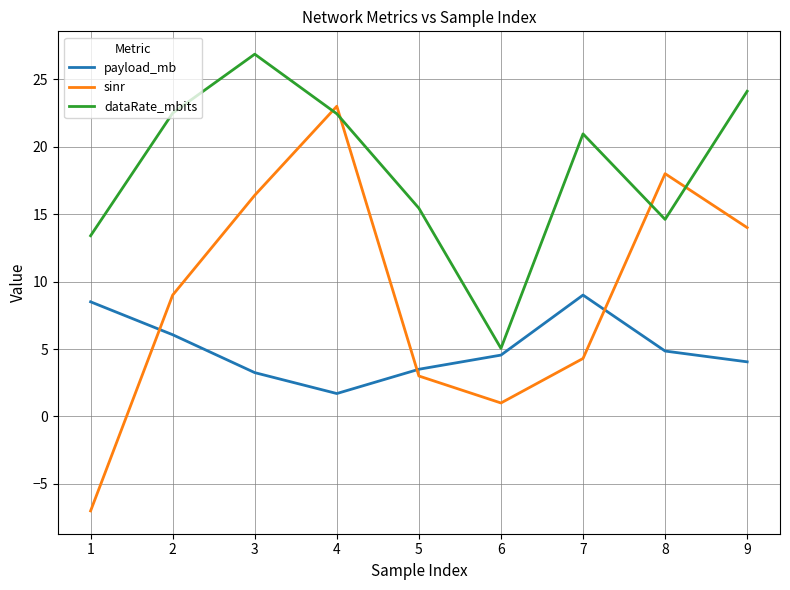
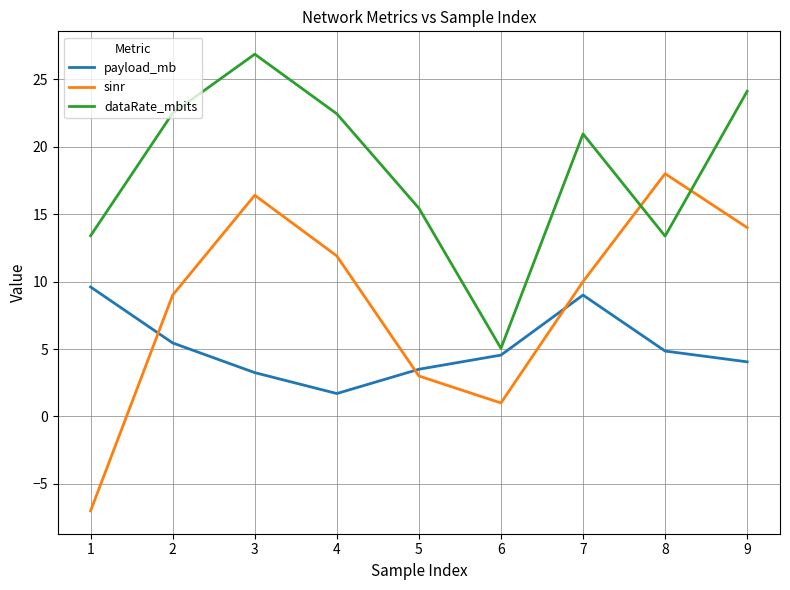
  {
    "payload_mb": {
-     "1": 8.5,
-     "2": 6.1,
+     "1": 9.6,
+     "2": 5.5,
      "3": 3.3,
      "4": 1.7,
      "5": 3.5,
      "6": 4.6,
      "7": 9.0,
      "8": 4.9,
      "9": 4.1
    },
    "sinr": {
      "1": -7.0,
      "2": 9.0,
      "3": 16.4,
-     "4": 23.0,
+     "4": 11.9,
      "5": 3.0,
      "6": 1.0,
-     "7": 4.3,
+     "7": 10.0,
      "8": 18.0,
      "9": 14.0
    },
    "dataRate_mbits": {
      "1": 13.4,
      "3": 26.9,
      "4": 22.4,
      "5": 15.4,
      "6": 5.1,
      "7": 21.0,
-     "8": 14.6,
+     "8": 13.4,
      "9": 24.1
    }
  }
